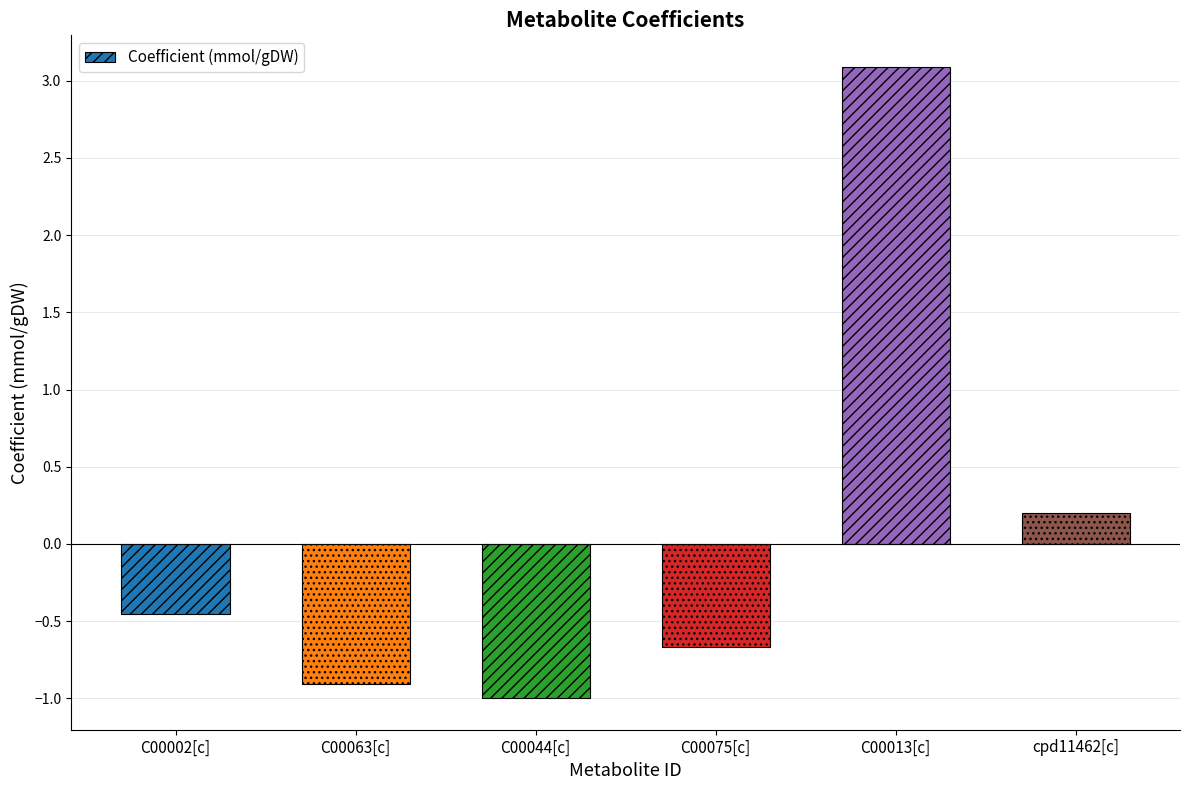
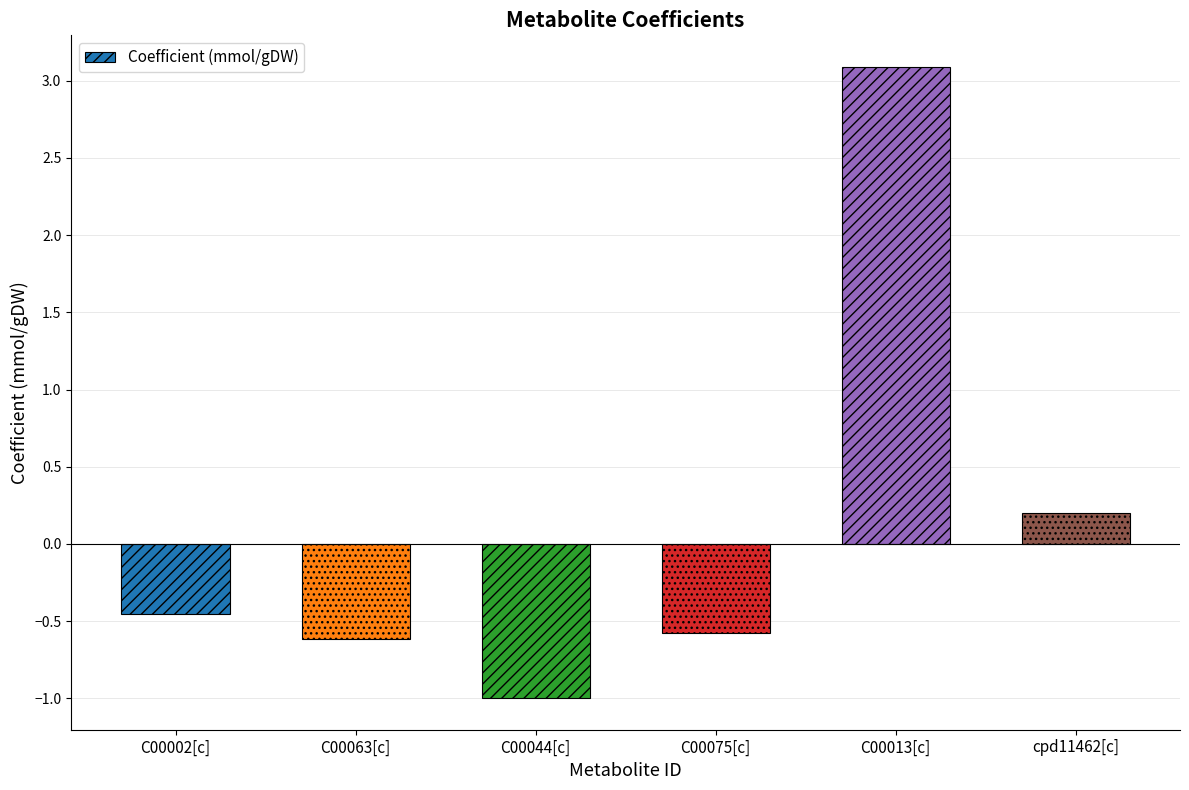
  {
    "C00002[c]": -0.45,
-   "C00063[c]": -0.91,
+   "C00063[c]": -0.62,
    "C00044[c]": -1.00,
-   "C00075[c]": -0.67,
+   "C00075[c]": -0.58,
    "C00013[c]": 3.09,
    "cpd11462[c]": 0.20
  }
